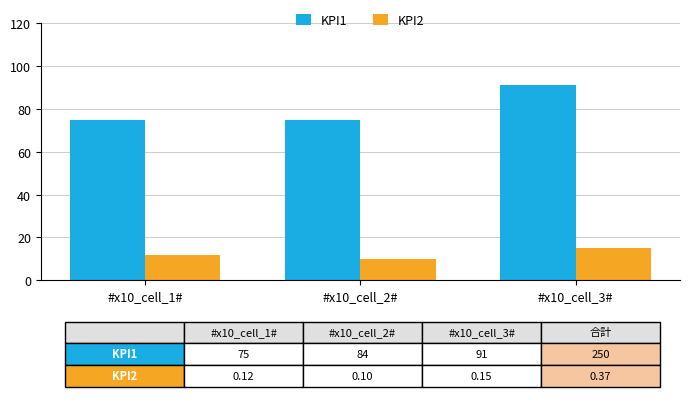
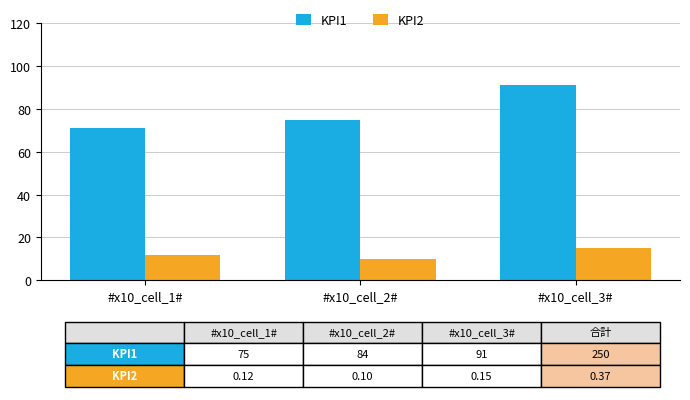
  {
    "KPI1": {
-     "#x10_cell_1#": 75,
+     "#x10_cell_1#": 71,
      "#x10_cell_2#": 75,
      "#x10_cell_3#": 91
    },
    "KPI2": {
      "#x10_cell_1#": 12,
      "#x10_cell_2#": 10,
      "#x10_cell_3#": 15
    }
  }
